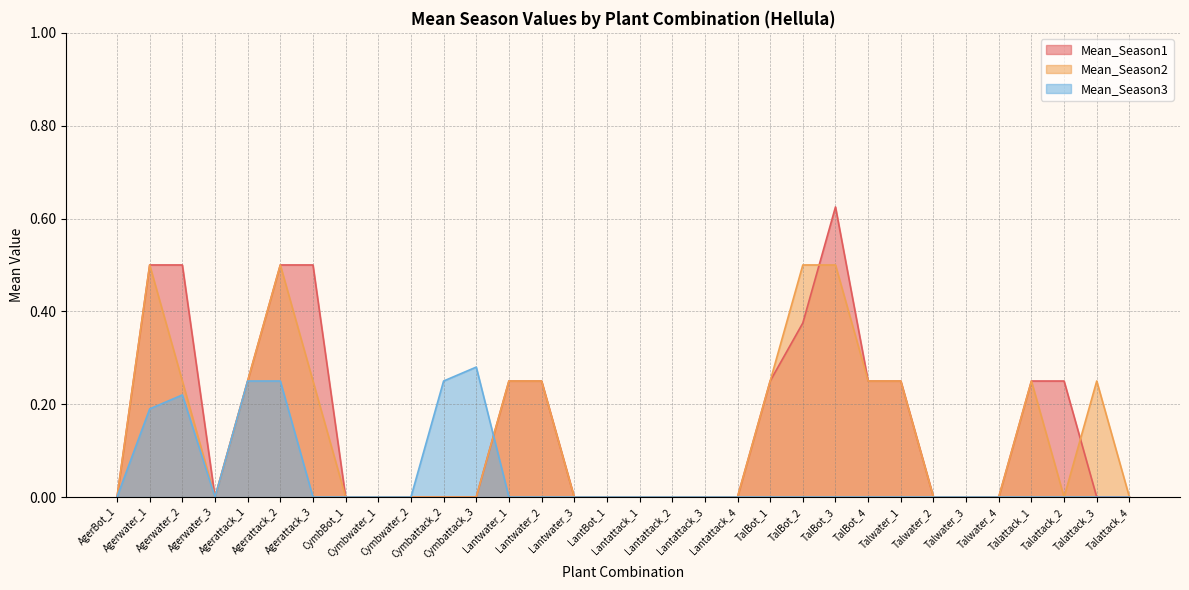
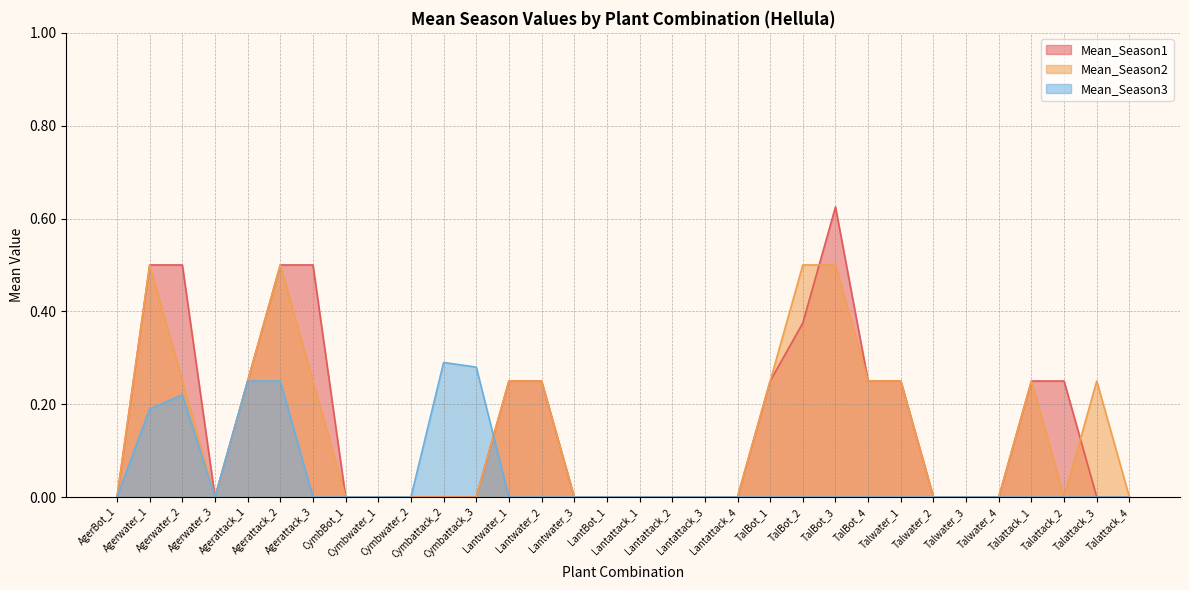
  {
    "Mean_Season3": {
      "Agerwater_1": 0.19,
      "Agerwater_2": 0.22,
      "Agerattack_2": 0.25,
      "Agerattack_3": 0.00,
-     "Cymbattack_2": 0.25,
+     "Cymbattack_2": 0.29,
      "Cymbattack_3": 0.28,
      "Lantwater_1": 0.00,
      "Lantwater_2": 0.00,
      "TalBot_1": 0.00,
      "TalBot_2": 0.00,
      "TalBot_3": 0.00,
      "TalBot_4": 0.00,
      "Talwater_1": 0.00,
      "Talattack_1": 0.00
    }
  }
